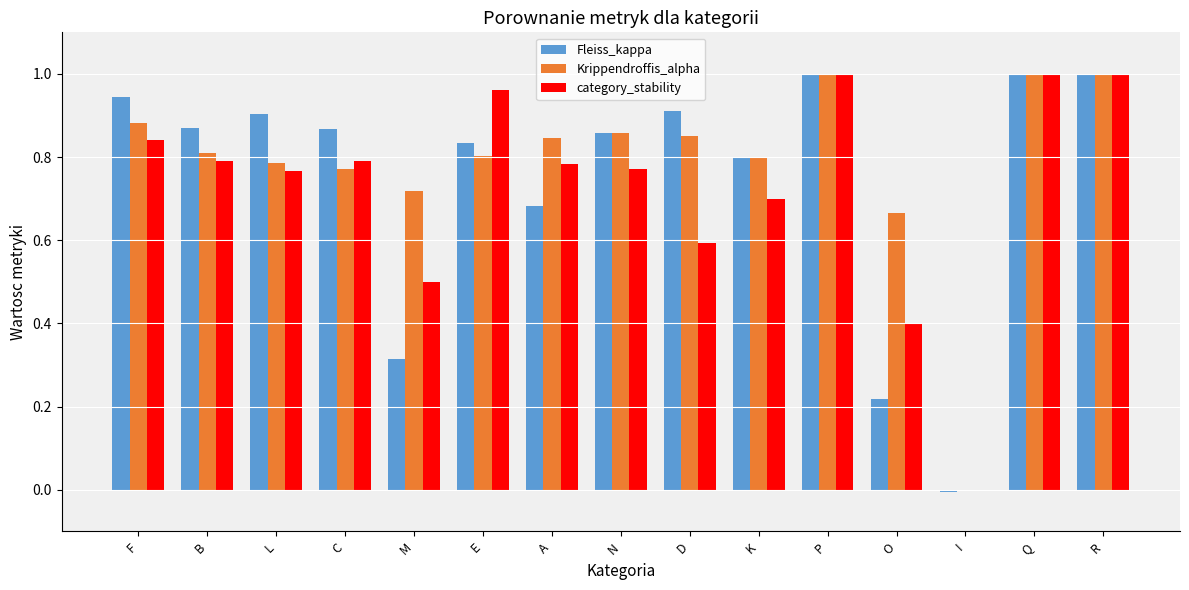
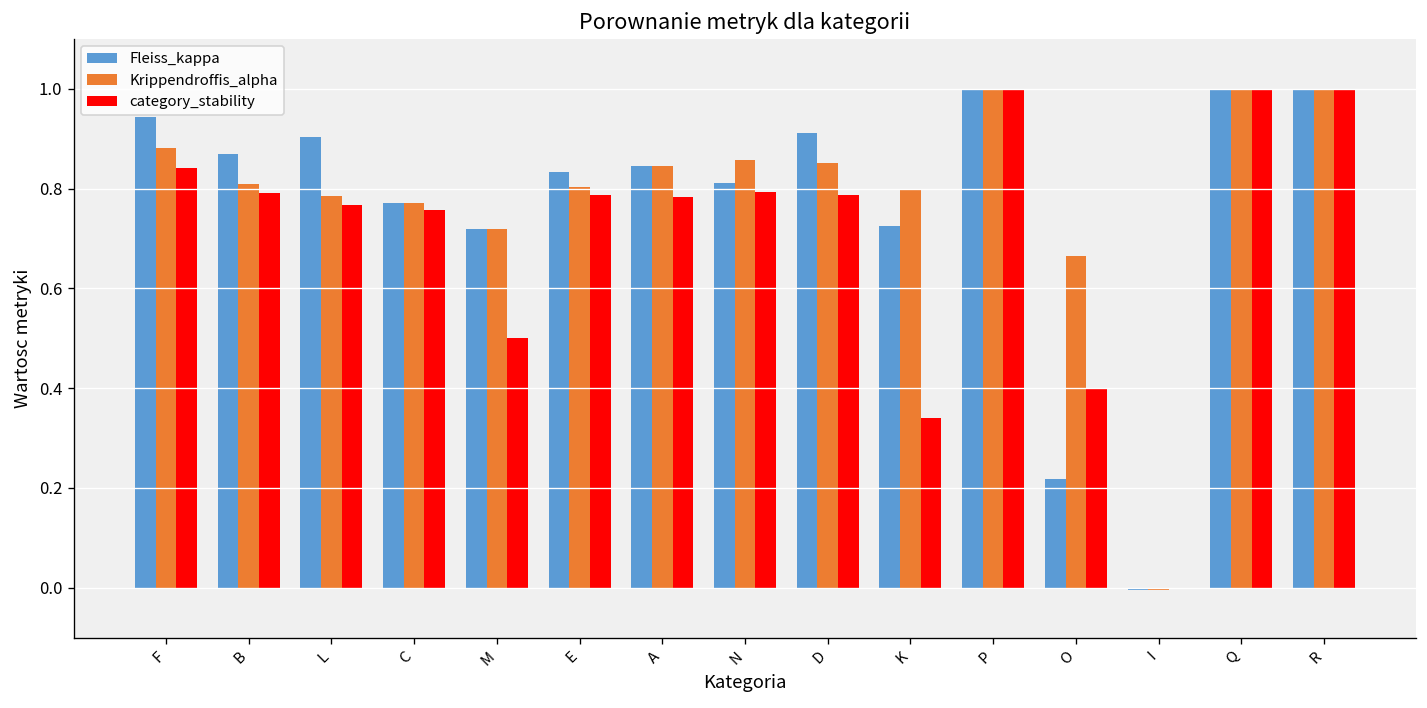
  {
    "Fleiss_kappa": {
      "F": 0.94,
      "B": 0.87,
      "L": 0.90,
-     "C": 0.87,
-     "M": 0.31,
+     "C": 0.77,
+     "M": 0.72,
      "E": 0.83,
-     "A": 0.68,
-     "N": 0.86,
+     "A": 0.84,
+     "N": 0.81,
      "D": 0.91,
-     "K": 0.80,
+     "K": 0.73,
      "P": 1.00,
      "O": 0.22,
      "Q": 1.00,
      "R": 1.00
    },
    "Krippendroffis_alpha": {
      "F": 0.88,
      "B": 0.81,
      "L": 0.79,
      "C": 0.77,
      "M": 0.72,
      "E": 0.80,
      "A": 0.84,
      "N": 0.86,
      "D": 0.85,
      "K": 0.80,
      "P": 1.00,
      "O": 0.66,
      "Q": 1.00,
      "R": 1.00
    },
    "category_stability": {
      "F": 0.84,
      "B": 0.79,
      "L": 0.77,
-     "C": 0.79,
+     "C": 0.76,
      "M": 0.50,
-     "E": 0.96,
+     "E": 0.79,
      "A": 0.78,
-     "N": 0.77,
-     "D": 0.59,
-     "K": 0.70,
+     "N": 0.79,
+     "D": 0.79,
+     "K": 0.34,
      "P": 1.00,
      "O": 0.40,
      "I": 0.00,
      "Q": 1.00,
      "R": 1.00
    }
  }
